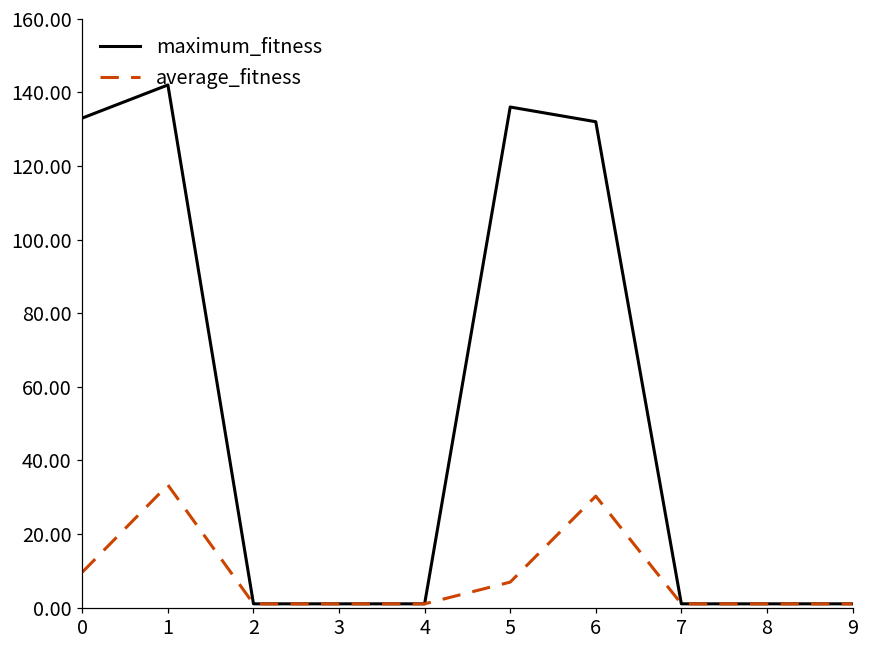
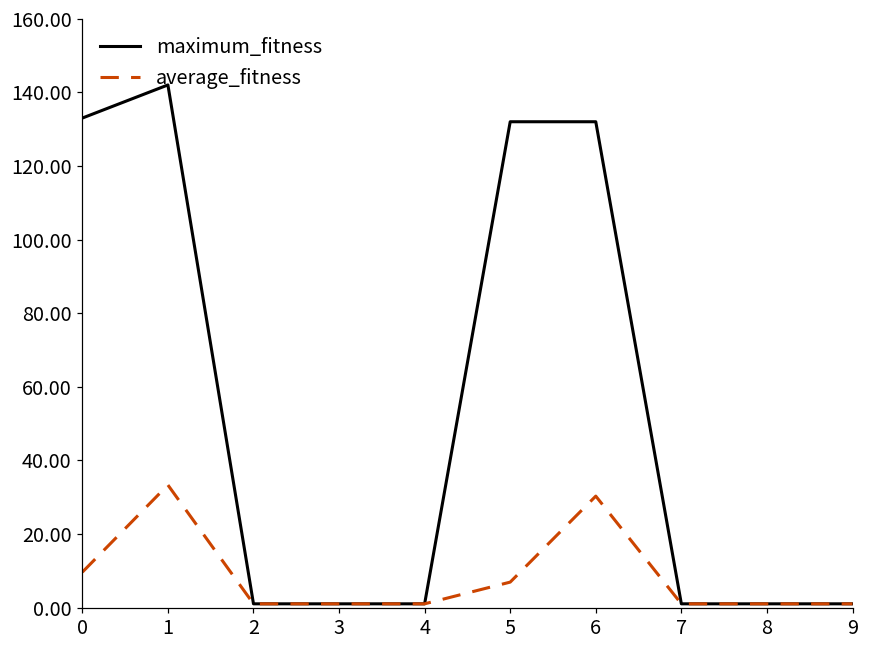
  {
    "maximum_fitness": {
      "0": 133,
      "1": 142,
-     "5": 136,
+     "5": 132,
      "6": 132
    },
    "average_fitness": {
      "0": 10,
      "1": 33,
      "5": 7,
      "6": 30
    }
  }
